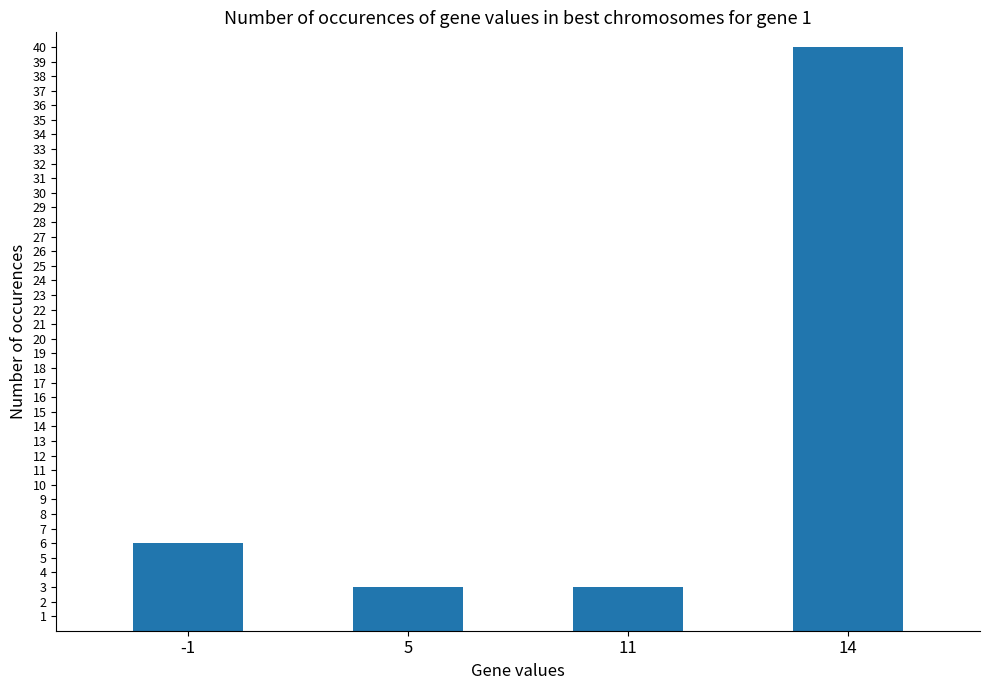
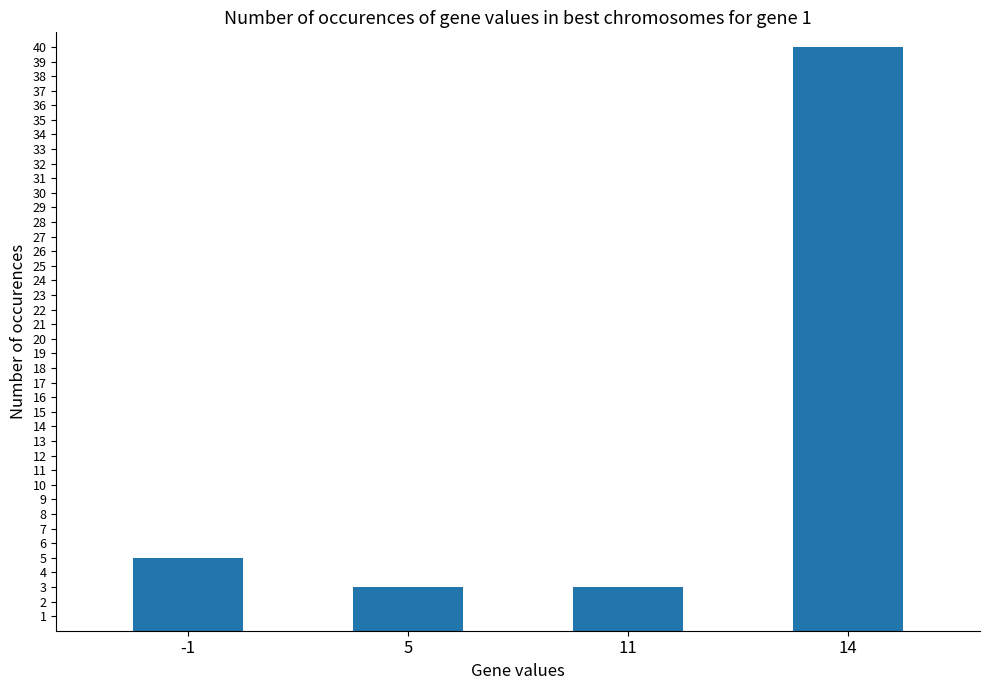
  {
-   "-1": 6,
+   "-1": 5,
    "5": 3,
    "11": 3,
    "14": 40
  }
